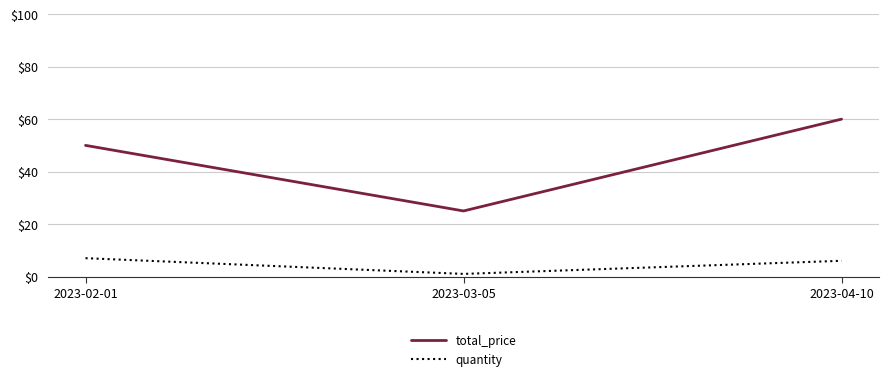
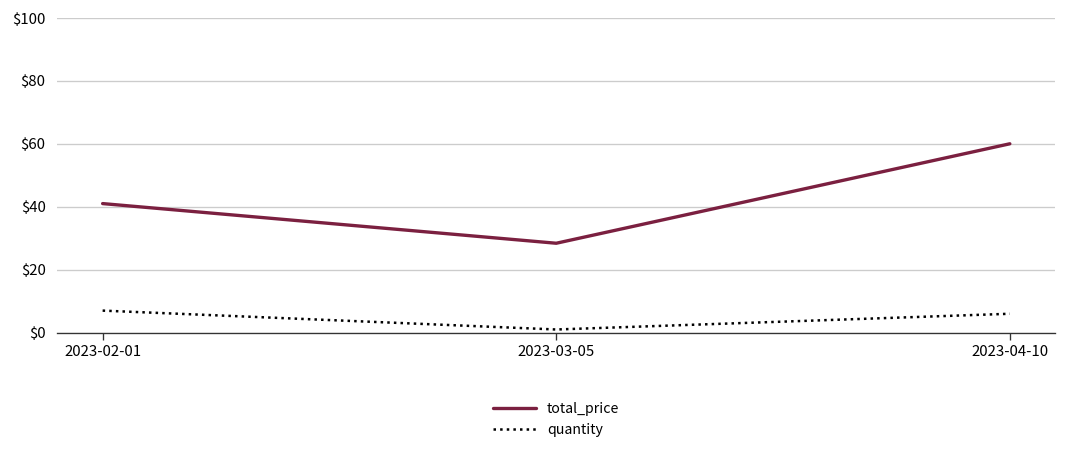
  {
    "total_price": {
-     "2023-02-01": "$50",
-     "2023-03-05": "$25",
+     "2023-02-01": "$41",
+     "2023-03-05": "$28",
      "2023-04-10": "$60"
    },
    "quantity": {
      "2023-02-01": "$7",
      "2023-03-05": "$1",
      "2023-04-10": "$6"
    }
  }
